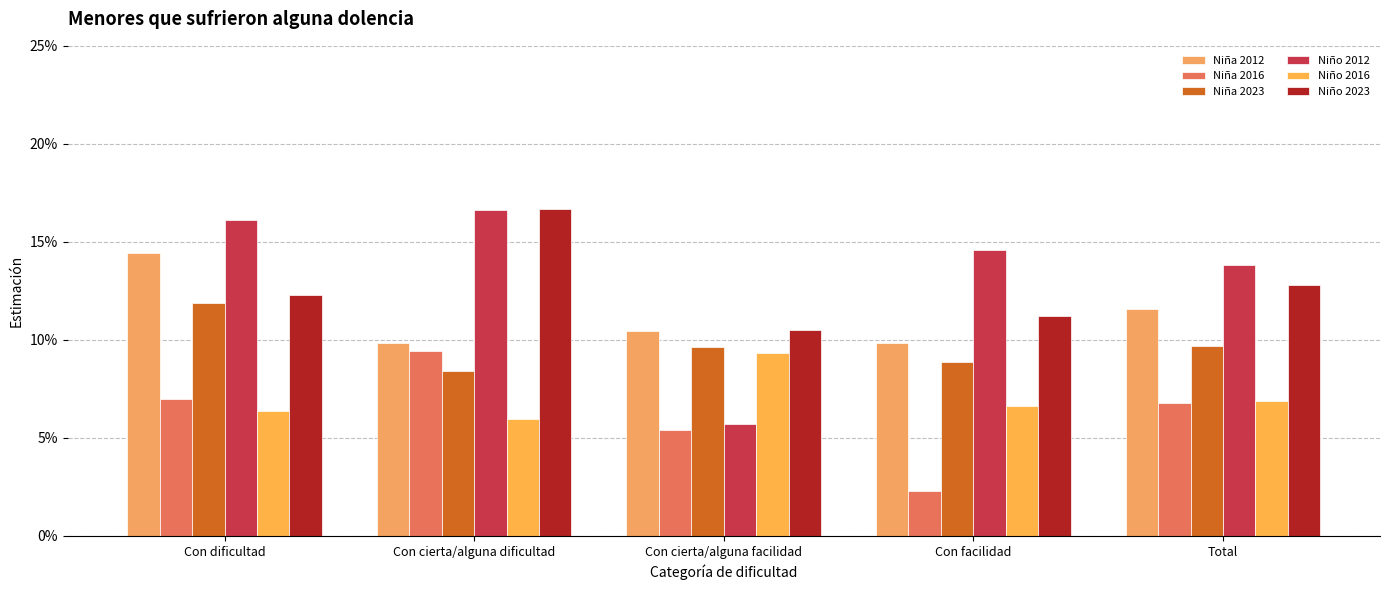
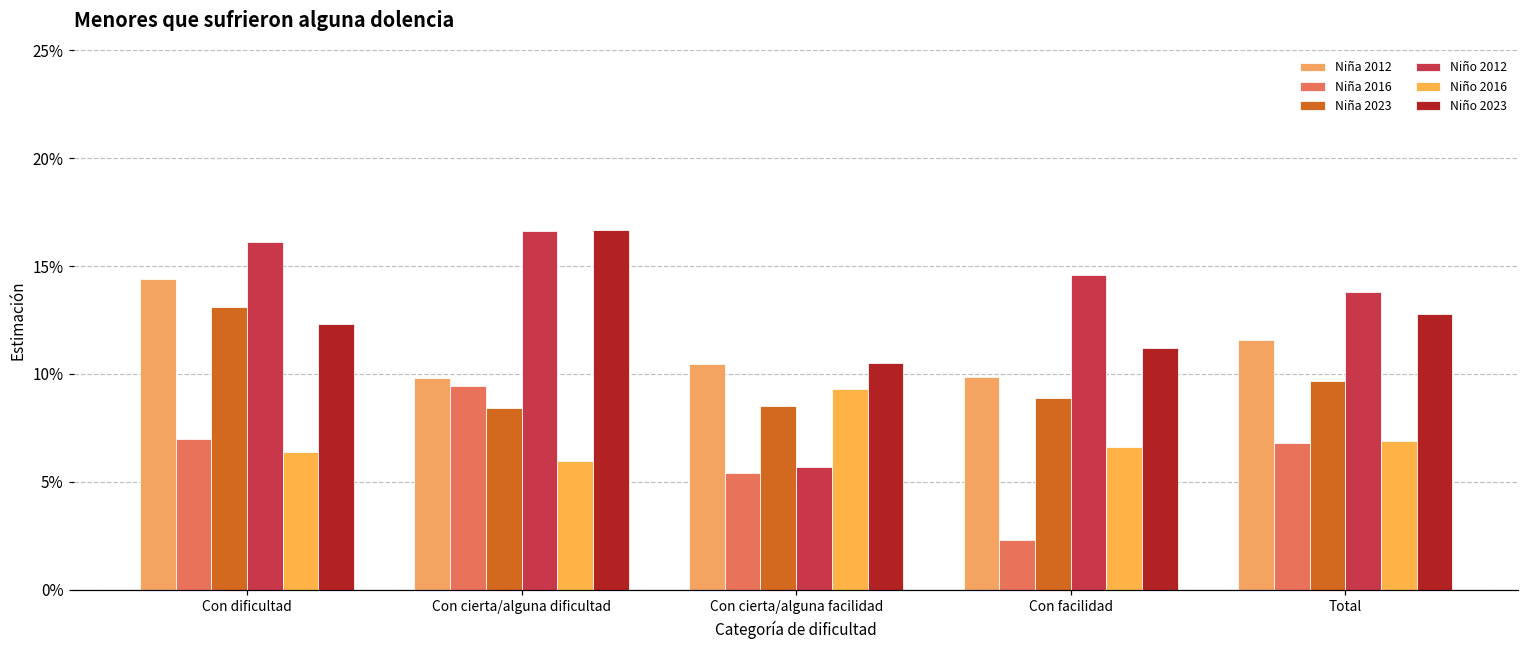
  {
    "Niña 2023": {
-     "Con dificultad": "11.9%",
+     "Con dificultad": "13.1%",
      "Con cierta/alguna dificultad": "8.4%",
-     "Con cierta/alguna facilidad": "9.6%",
+     "Con cierta/alguna facilidad": "8.5%",
      "Con facilidad": "8.9%",
      "Total": "9.7%"
    }
  }
